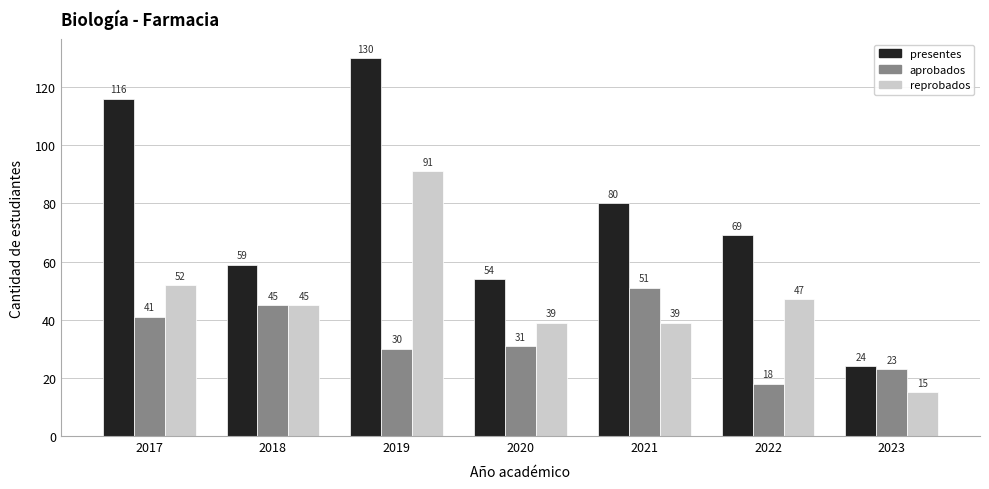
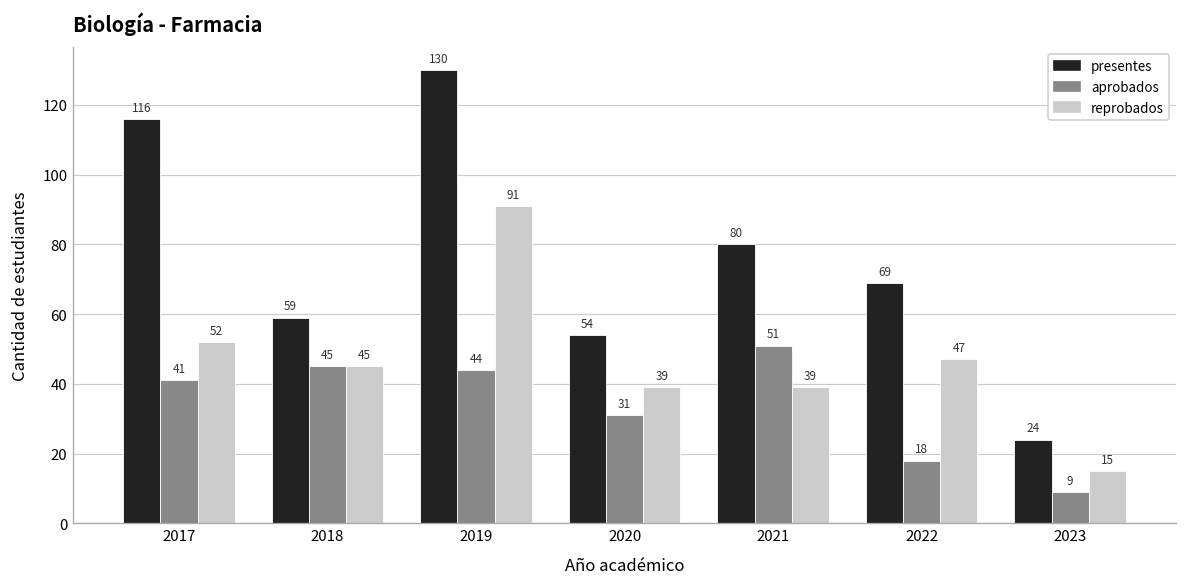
  {
    "presentes": {
      "2017": 116,
      "2018": 59,
      "2019": 130,
      "2020": 54,
      "2021": 80,
      "2022": 69,
      "2023": 24
    },
    "aprobados": {
      "2017": 41,
      "2018": 45,
-     "2019": 30,
+     "2019": 44,
      "2020": 31,
      "2021": 51,
      "2022": 18,
-     "2023": 23
+     "2023": 9
    },
    "reprobados": {
      "2017": 52,
      "2018": 45,
      "2019": 91,
      "2020": 39,
      "2021": 39,
      "2022": 47,
      "2023": 15
    }
  }
